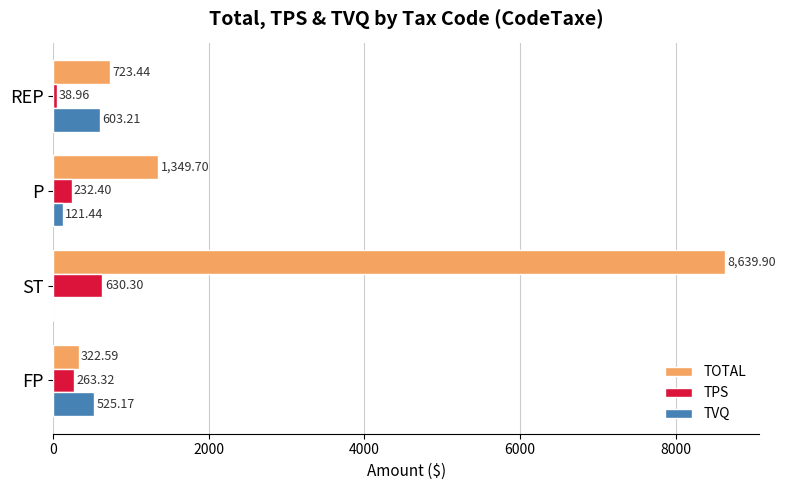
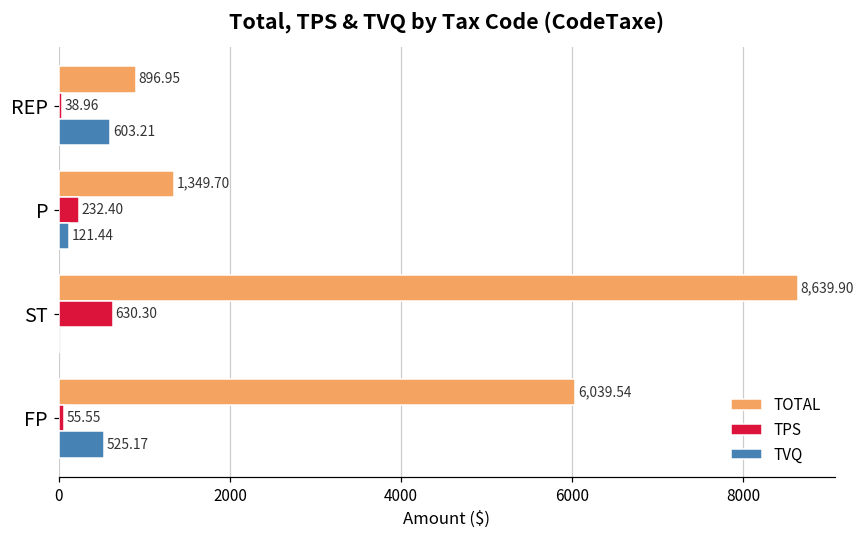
  {
    "TOTAL": {
-     "REP": "723.44",
+     "REP": "896.95",
      "P": "1,349.70",
      "ST": "8,639.90",
-     "FP": "322.59"
+     "FP": "6,039.54"
    },
    "TPS": {
      "REP": "38.96",
      "P": "232.40",
      "ST": "630.30",
-     "FP": "263.32"
+     "FP": "55.55"
    },
    "TVQ": {
      "REP": "603.21",
      "P": "121.44",
      "FP": "525.17"
    }
  }
